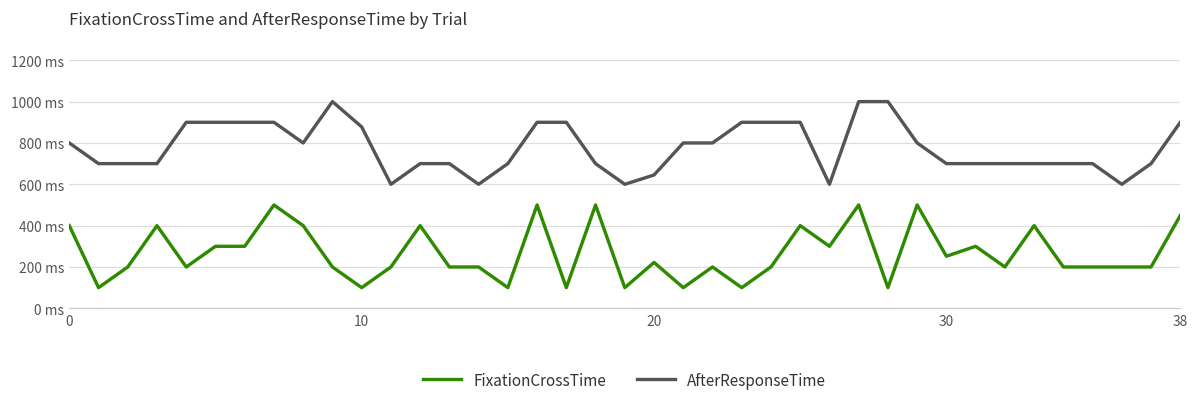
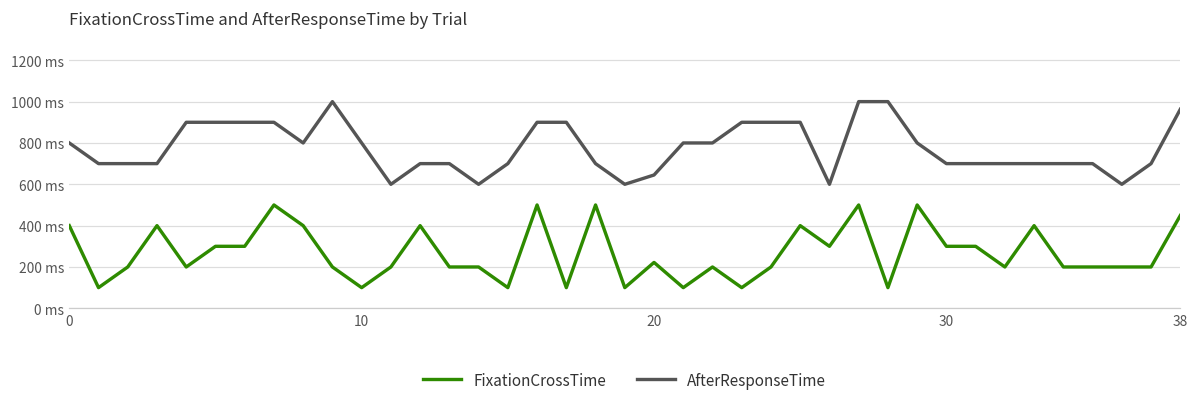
  {
    "FixationCrossTime": {
      "0": "400 ms",
      "10": "100 ms",
      "20": "220 ms",
-     "30": "250 ms",
+     "30": "300 ms",
      "38": "450 ms"
    },
    "AfterResponseTime": {
      "0": "800 ms",
-     "10": "880 ms",
+     "10": "800 ms",
      "20": "650 ms",
      "30": "700 ms",
-     "38": "900 ms"
+     "38": "960 ms"
    }
  }
